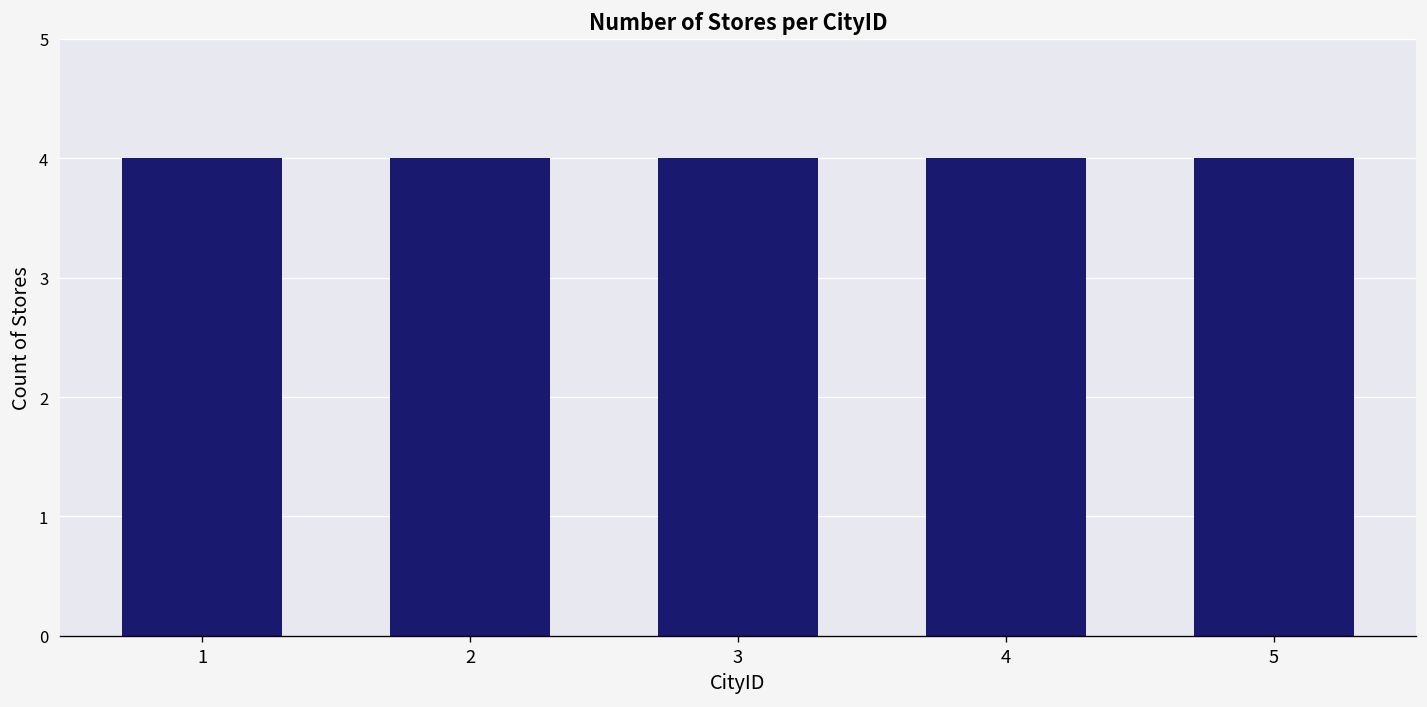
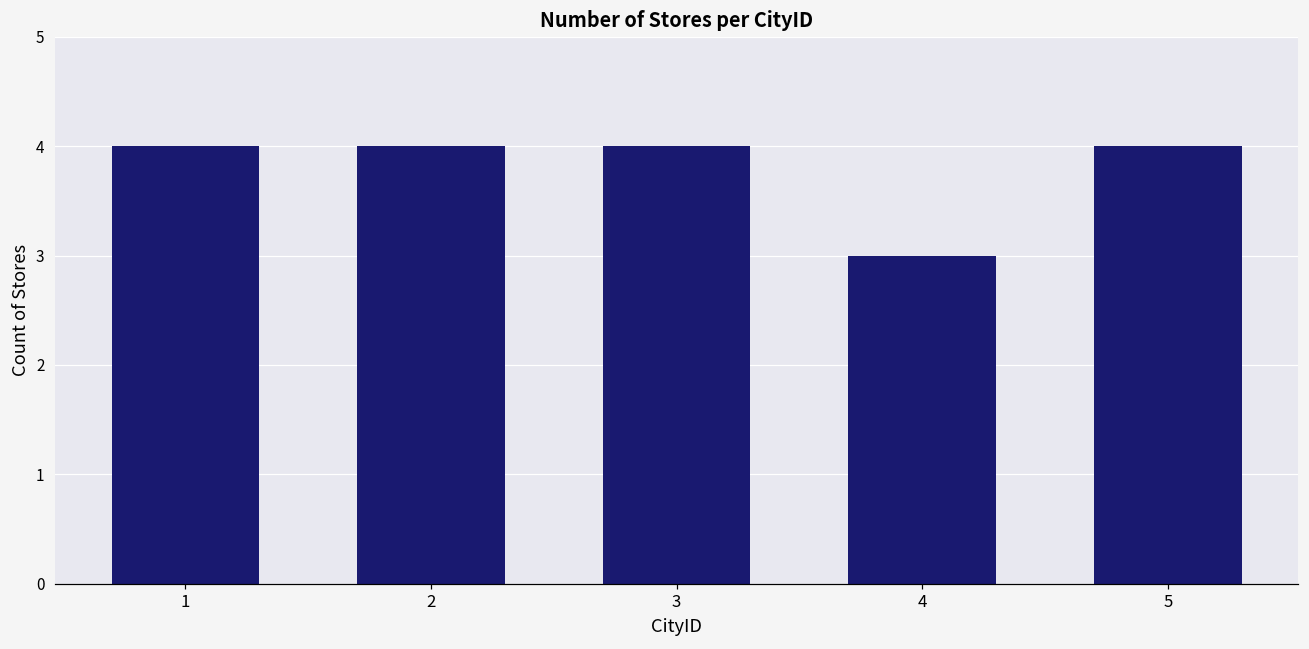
  {
    "1": 4,
    "2": 4,
    "3": 4,
-   "4": 4,
+   "4": 3,
    "5": 4
  }
